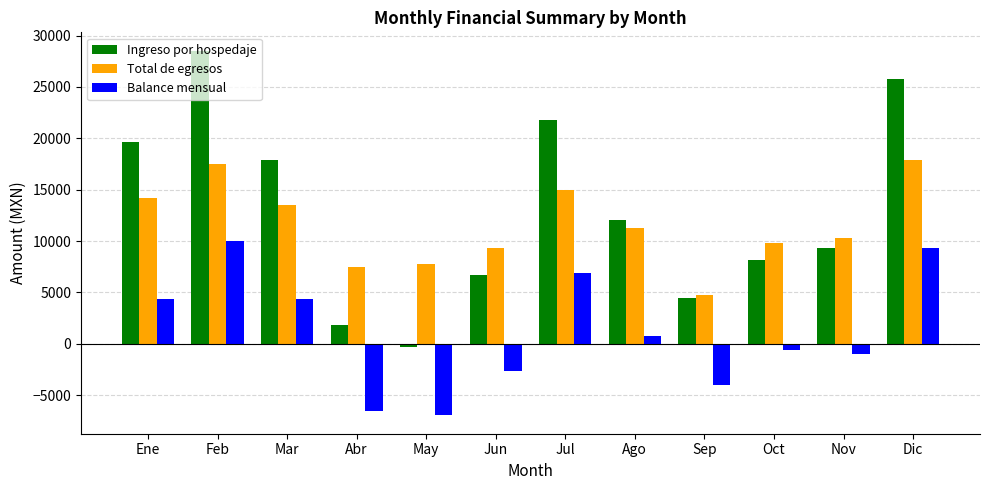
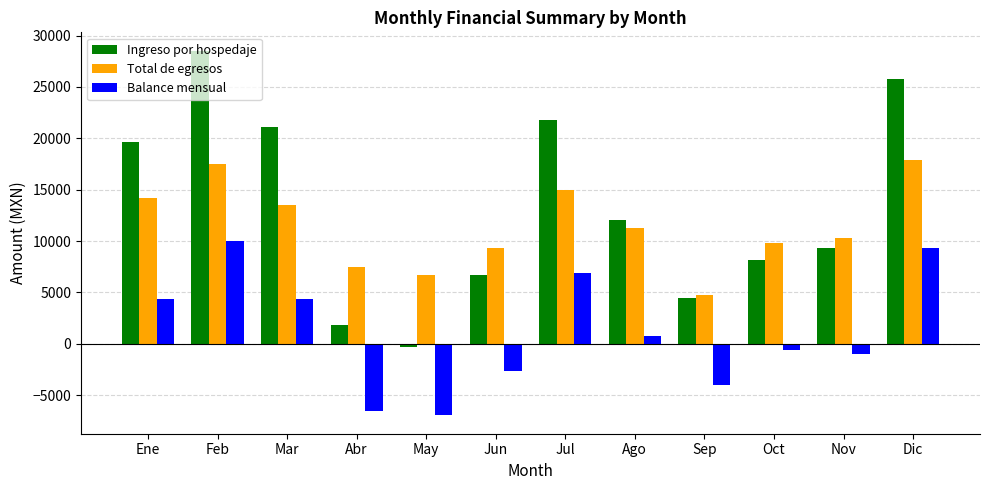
  {
    "Ingreso por hospedaje": {
      "Ene": 19600,
-     "Mar": 17900,
+     "Mar": 21100,
      "Abr": 1900,
      "May": -300,
      "Jun": 6700,
      "Jul": 21800,
      "Ago": 12100,
      "Sep": 4400,
      "Oct": 8200,
      "Nov": 9300,
      "Dic": 25800
    },
    "Total de egresos": {
      "Ene": 14100,
      "Feb": 17500,
      "Mar": 13500,
      "Abr": 7500,
-     "May": 7700,
+     "May": 6700,
      "Jun": 9300,
      "Jul": 15000,
      "Ago": 11300,
      "Sep": 4800,
      "Oct": 9800,
      "Nov": 10300,
      "Dic": 17900
    },
    "Balance mensual": {
      "Ene": 4300,
      "Feb": 10000,
      "Mar": 4400,
      "Abr": -6600,
      "May": -7000,
      "Jun": -2600,
      "Jul": 6900,
      "Ago": 800,
      "Sep": -4000,
      "Oct": -600,
      "Nov": -1000,
      "Dic": 9400
    }
  }
